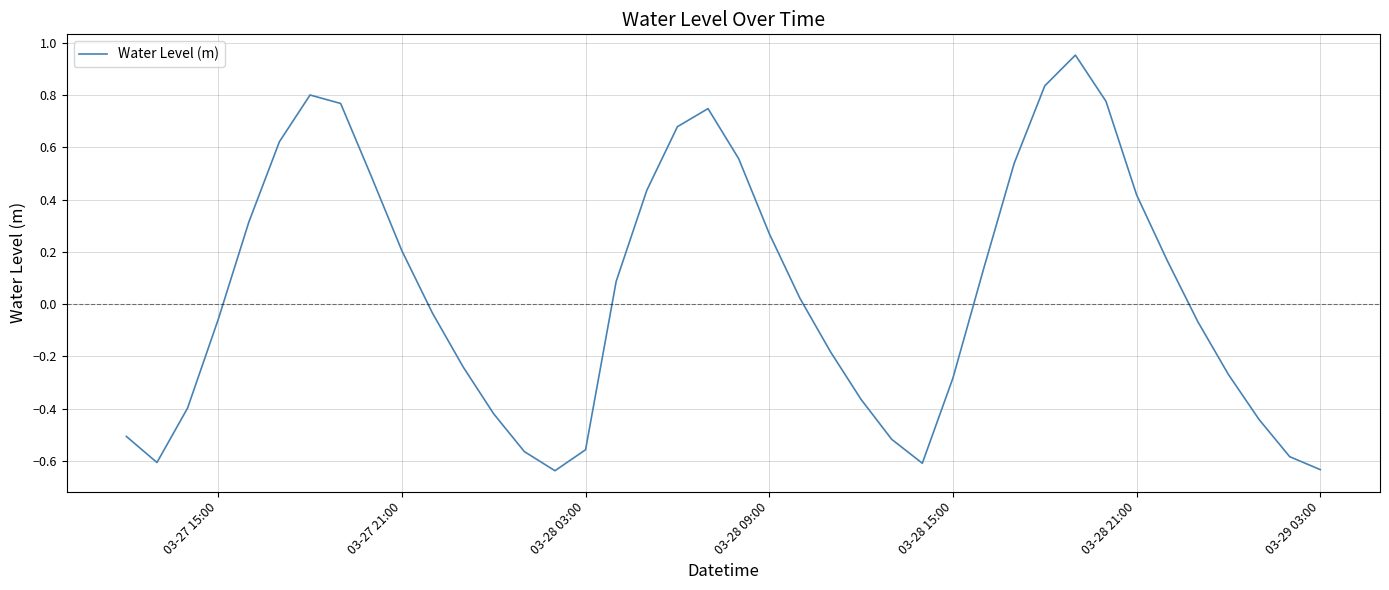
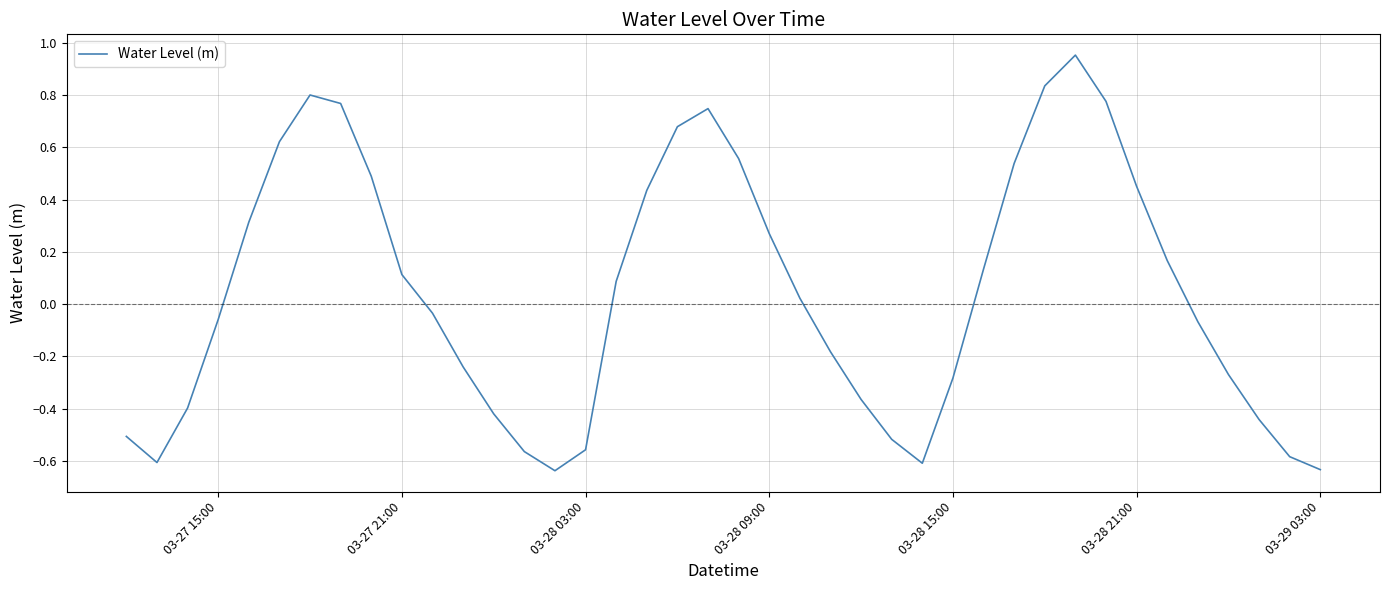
  {
    "03-27 15:00": -0.06,
-   "03-27 21:00": 0.20,
+   "03-27 21:00": 0.11,
    "03-28 03:00": -0.56,
    "03-28 09:00": 0.27,
    "03-28 15:00": -0.28,
-   "03-28 21:00": 0.42,
+   "03-28 21:00": 0.45,
    "03-29 03:00": -0.63
  }
